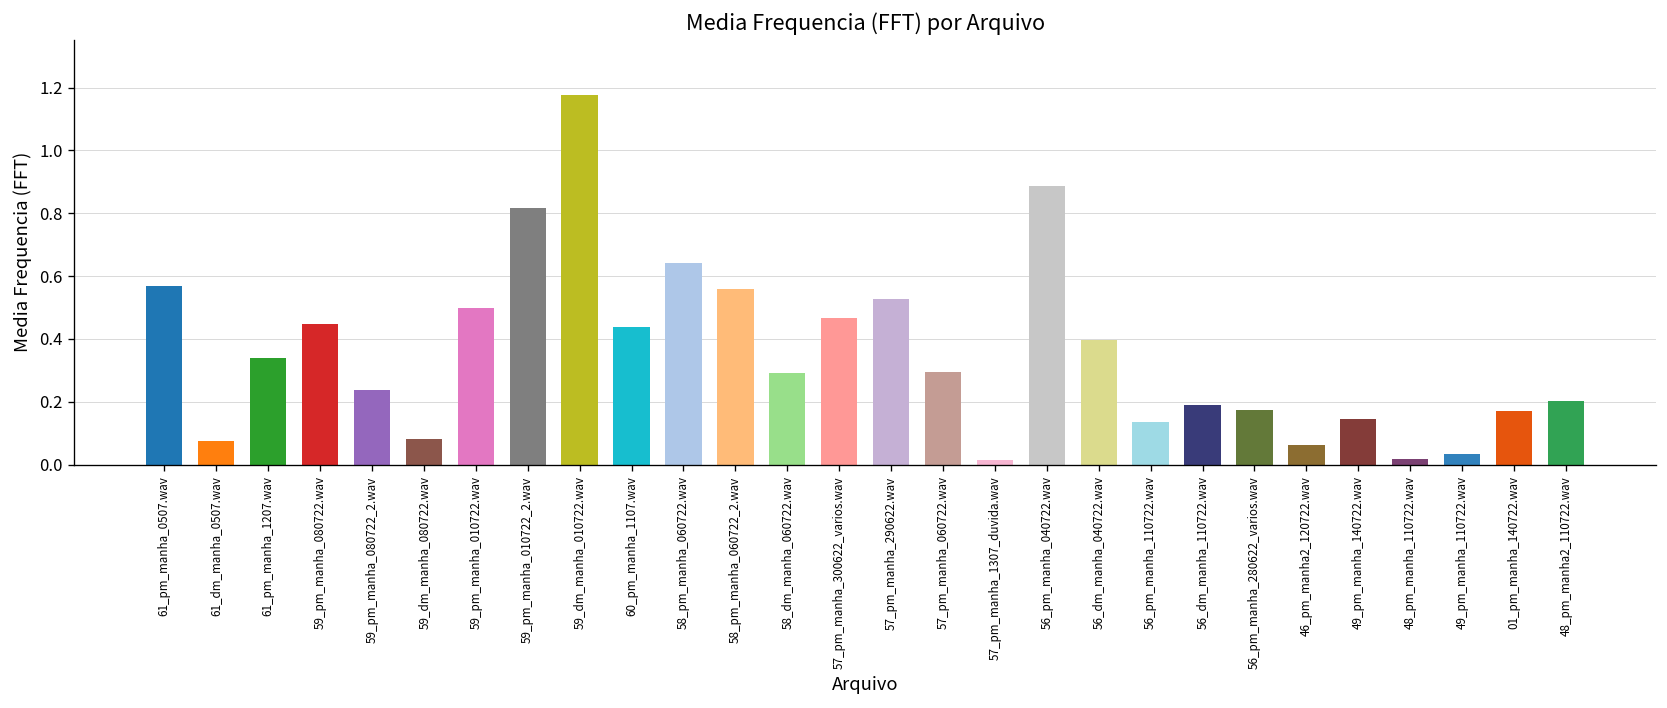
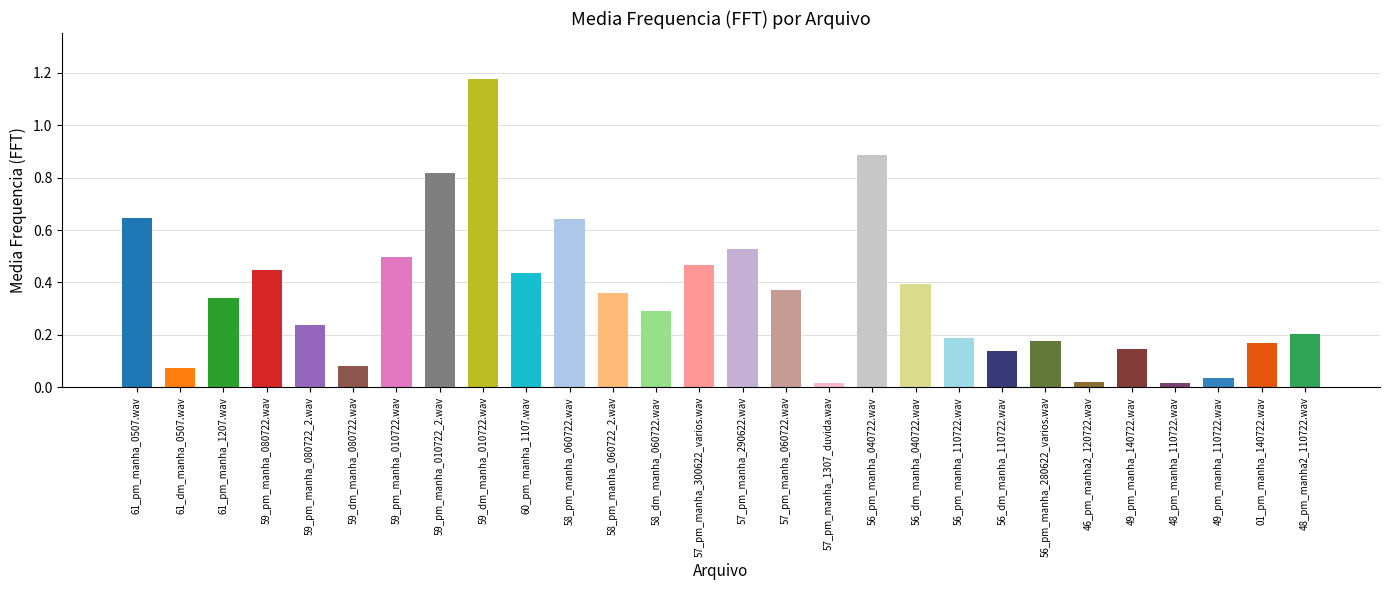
  {
-   "61_pm_manha_0507.wav": 0.57,
+   "61_pm_manha_0507.wav": 0.64,
    "61_dm_manha_0507.wav": 0.07,
    "61_pm_manha_1207.wav": 0.34,
    "59_pm_manha_080722.wav": 0.45,
    "59_pm_manha_080722_2.wav": 0.24,
    "59_dm_manha_080722.wav": 0.08,
    "59_pm_manha_010722.wav": 0.50,
    "59_pm_manha_010722_2.wav": 0.82,
    "59_dm_manha_010722.wav": 1.18,
    "60_pm_manha_1107.wav": 0.44,
    "58_pm_manha_060722.wav": 0.64,
-   "58_pm_manha_060722_2.wav": 0.56,
+   "58_pm_manha_060722_2.wav": 0.36,
    "58_dm_manha_060722.wav": 0.29,
    "57_pm_manha_300622_varios.wav": 0.47,
    "57_pm_manha_290622.wav": 0.53,
-   "57_pm_manha_060722.wav": 0.29,
+   "57_pm_manha_060722.wav": 0.37,
    "57_pm_manha_1307_duvida.wav": 0.02,
    "56_pm_manha_040722.wav": 0.89,
    "56_dm_manha_040722.wav": 0.40,
-   "56_pm_manha_110722.wav": 0.14,
-   "56_dm_manha_110722.wav": 0.19,
+   "56_pm_manha_110722.wav": 0.19,
+   "56_dm_manha_110722.wav": 0.14,
    "56_pm_manha_280622_varios.wav": 0.17,
-   "46_pm_manha2_120722.wav": 0.06,
+   "46_pm_manha2_120722.wav": 0.02,
    "49_pm_manha_140722.wav": 0.14,
    "48_pm_manha_110722.wav": 0.02,
    "49_pm_manha_110722.wav": 0.03,
    "01_pm_manha_140722.wav": 0.17,
    "48_pm_manha2_110722.wav": 0.20
  }
